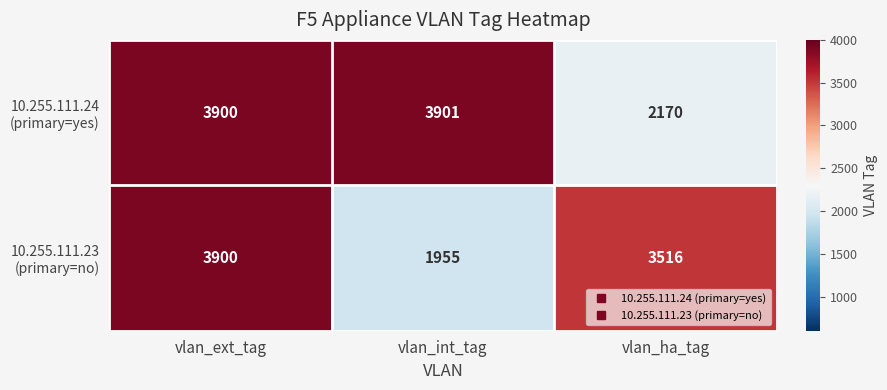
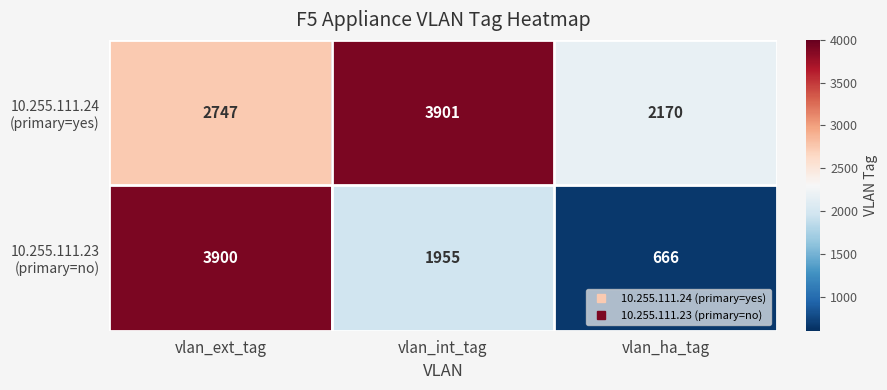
  {
    "10.255.111.24 (primary=yes)": {
-     "vlan_ext_tag": 3900,
+     "vlan_ext_tag": 2747,
      "vlan_int_tag": 3901,
      "vlan_ha_tag": 2170
    },
    "10.255.111.23 (primary=no)": {
      "vlan_ext_tag": 3900,
      "vlan_int_tag": 1955,
-     "vlan_ha_tag": 3516
+     "vlan_ha_tag": 666
    }
  }
